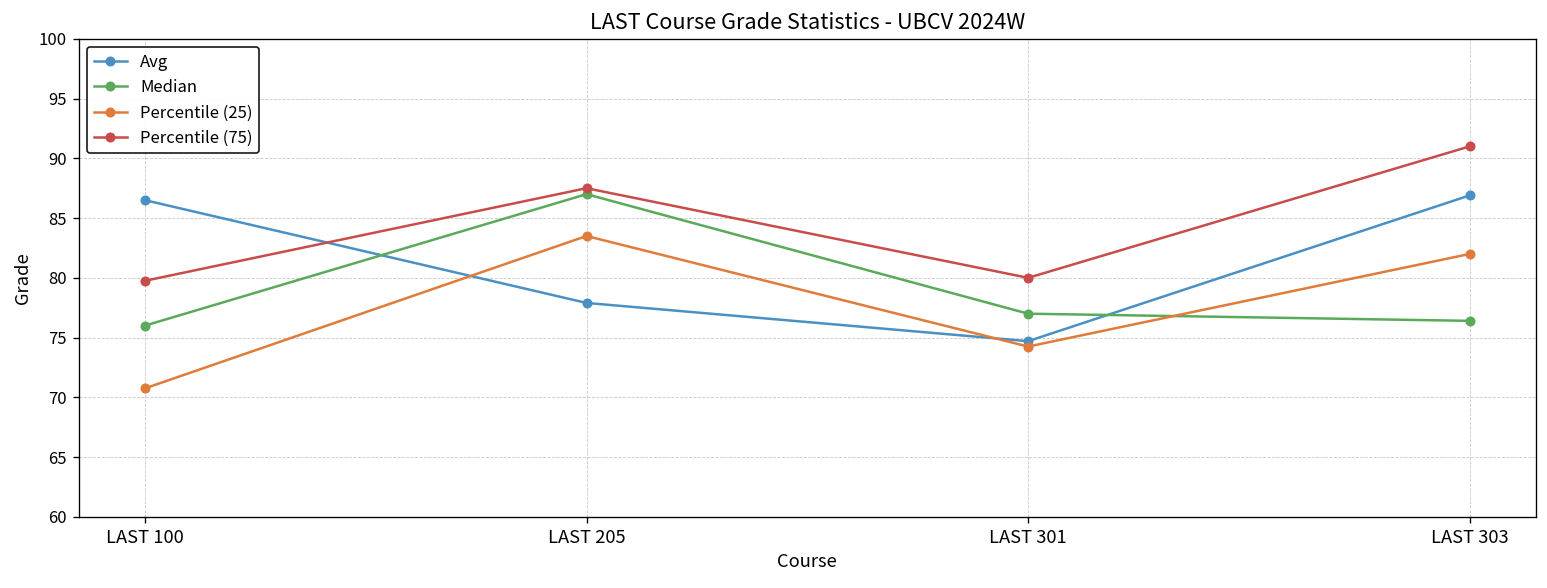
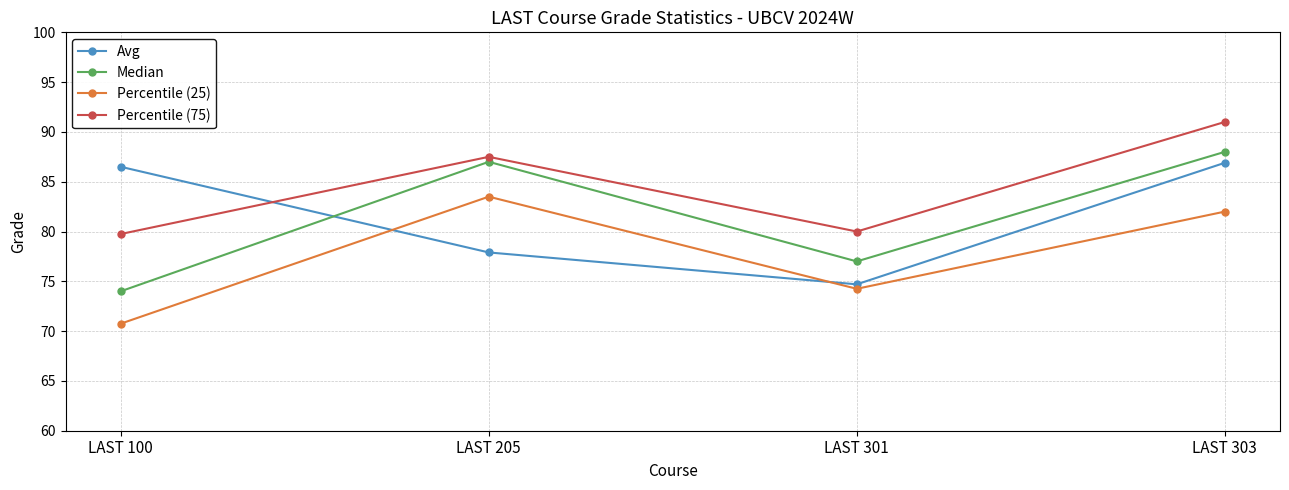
  {
    "Avg": {
      "LAST 100": 87,
      "LAST 205": 78,
      "LAST 301": 75,
      "LAST 303": 87
    },
    "Median": {
-     "LAST 100": 76,
+     "LAST 100": 74,
      "LAST 205": 87,
      "LAST 301": 77,
-     "LAST 303": 76
+     "LAST 303": 88
    }
  }
